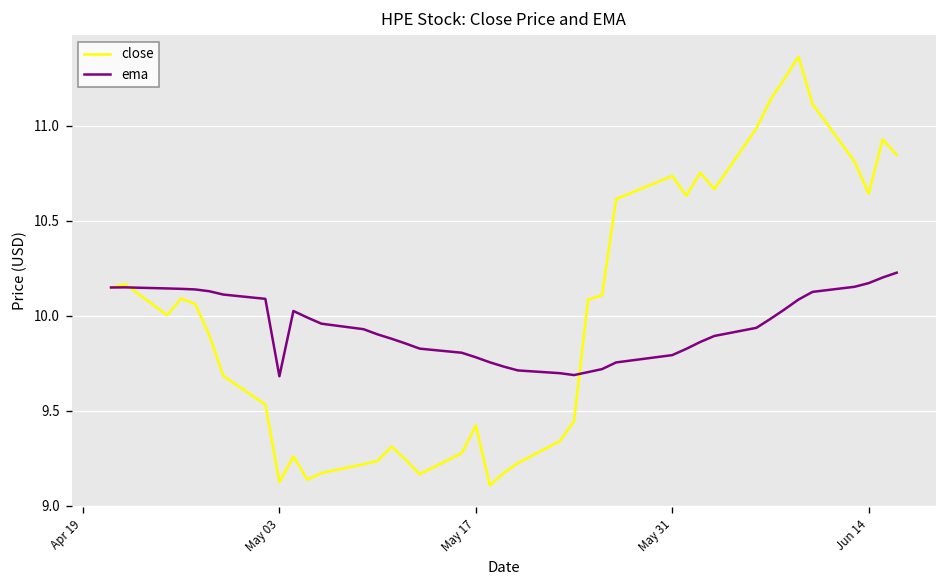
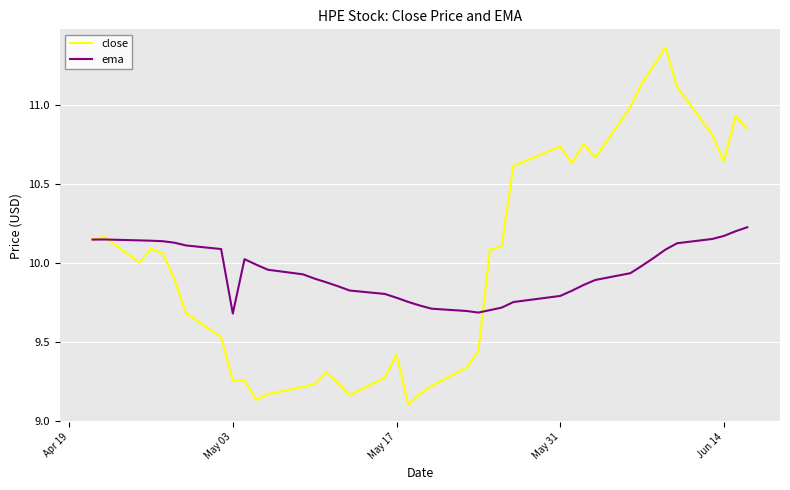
  {
    "close": {
-     "May 03": 9.12,
+     "May 03": 9.26,
      "May 17": 9.42,
      "May 31": 10.73,
      "Jun 14": 10.64
    },
    "ema": {
      "May 03": 9.68,
      "May 17": 9.78,
      "May 31": 9.79,
      "Jun 14": 10.17
    }
  }
